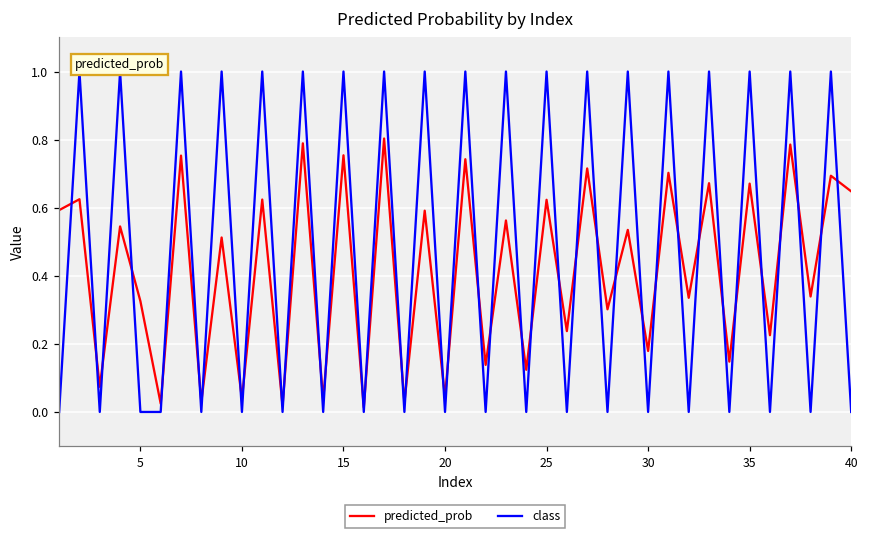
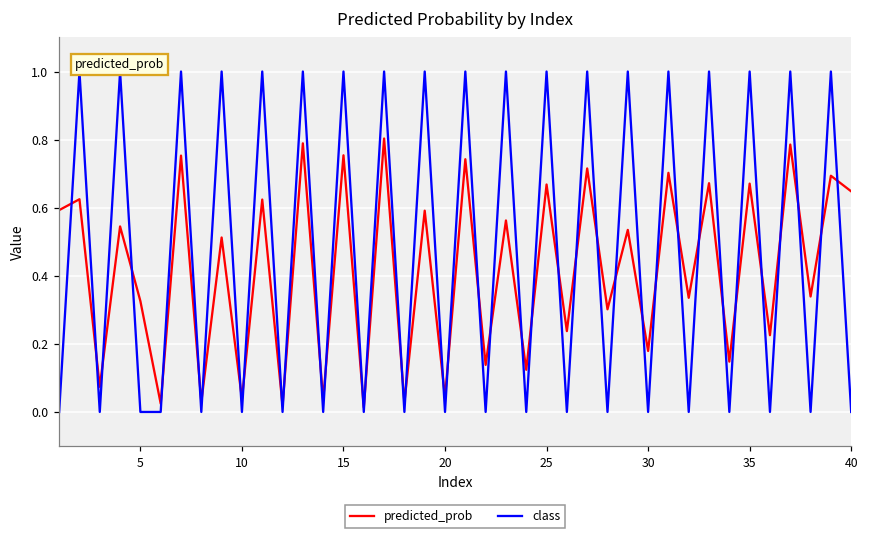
  {
    "predicted_prob": {
      "5": 0.33,
      "10": 0.04,
      "15": 0.75,
      "20": 0.04,
-     "25": 0.62,
+     "25": 0.67,
      "30": 0.18,
      "35": 0.67,
      "40": 0.65
    },
    "class": {
      "5": 0.00,
      "10": 0.00,
      "15": 1.00,
      "20": 0.00,
      "25": 1.00,
      "30": 0.00,
      "35": 1.00,
      "40": 0.00
    }
  }
